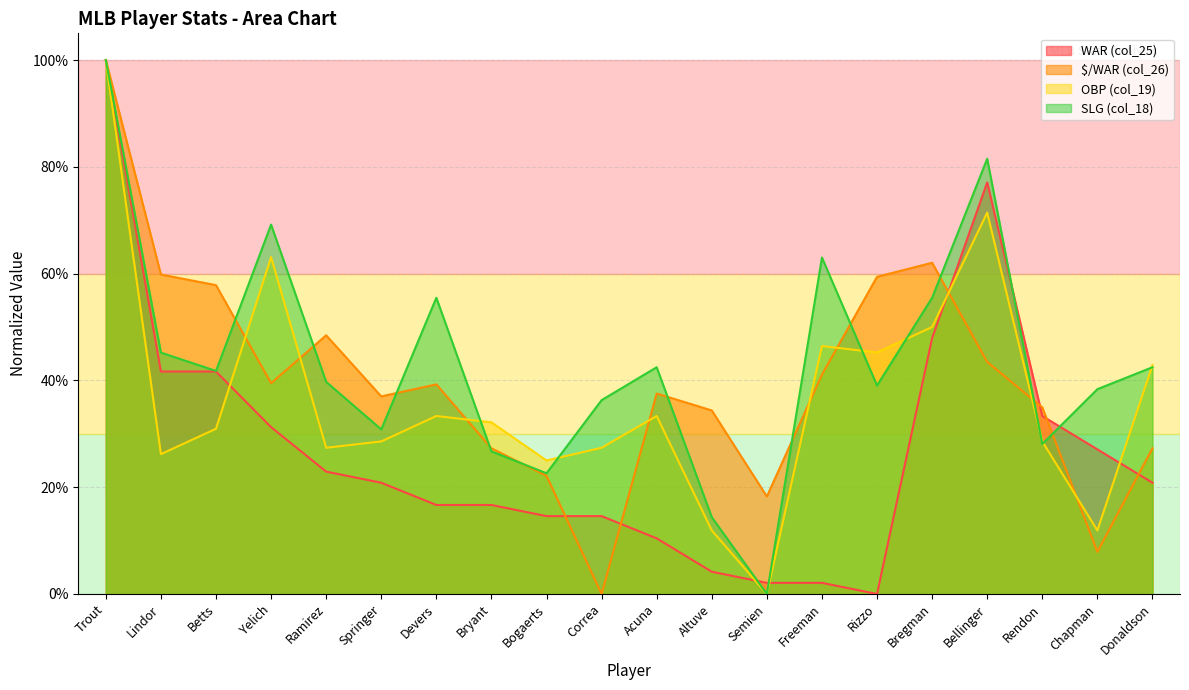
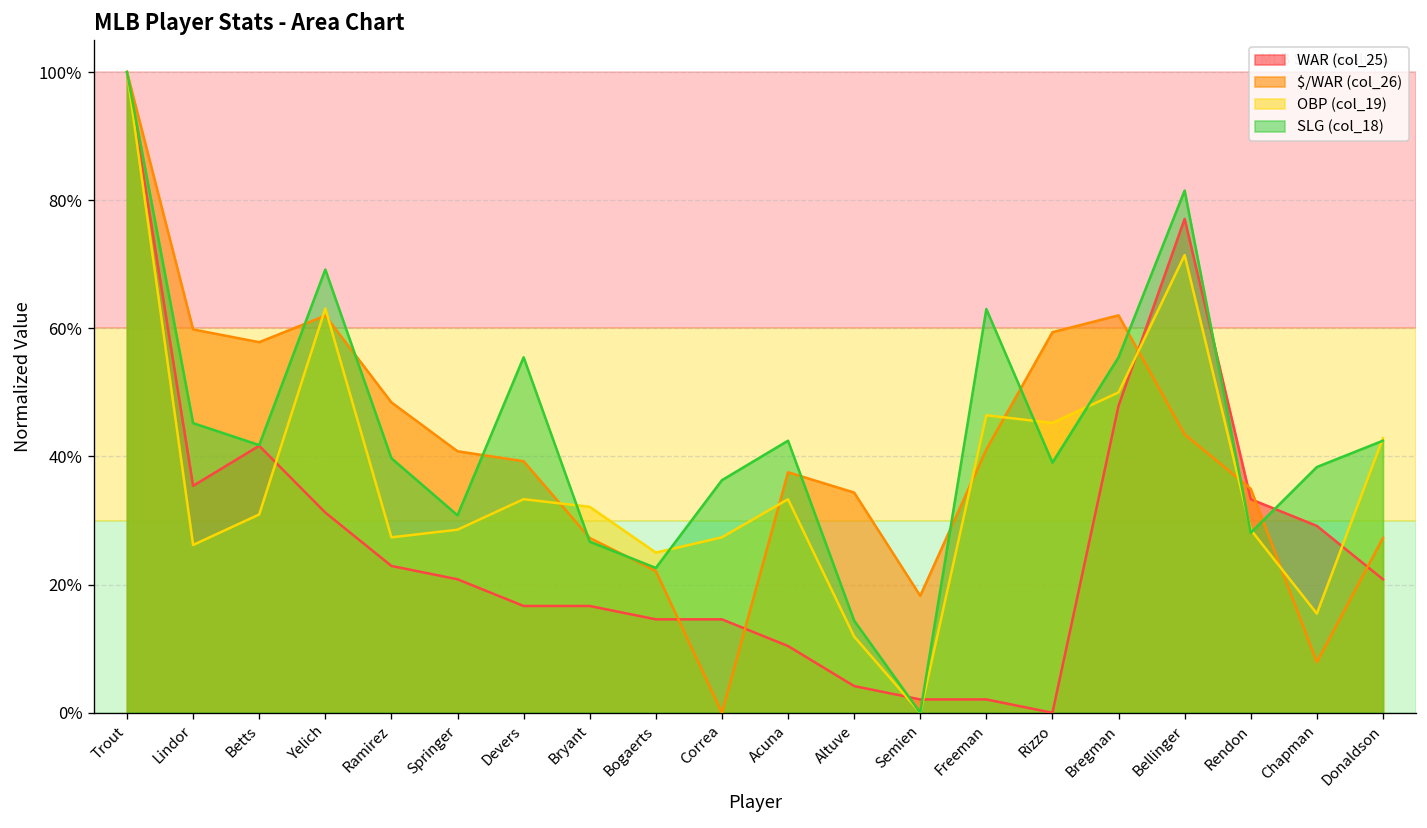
  {
    "WAR (col_25)": {
-     "Lindor": "42%",
+     "Lindor": "35%",
      "Yelich": "31%",
      "Ramirez": "23%",
      "Springer": "21%",
      "Devers": "17%",
      "Bryant": "17%",
      "Bogaerts": "15%",
      "Correa": "15%",
      "Acuna": "10%",
      "Altuve": "4%",
      "Semien": "2%",
      "Freeman": "2%",
      "Rizzo": "0%",
      "Bregman": "48%",
      "Bellinger": "77%",
      "Rendon": "33%",
-     "Chapman": "27%",
+     "Chapman": "29%",
      "Donaldson": "21%"
    },
    "$/WAR (col_26)": {
      "Lindor": "60%",
      "Betts": "58%",
-     "Yelich": "39%",
+     "Yelich": "62%",
      "Ramirez": "48%",
-     "Springer": "37%",
+     "Springer": "41%",
      "Devers": "39%",
      "Bryant": "27%",
      "Correa": "0%",
      "Acuna": "38%",
      "Altuve": "34%",
      "Semien": "18%",
      "Freeman": "41%",
      "Rizzo": "59%",
      "Bregman": "62%",
      "Bellinger": "43%",
      "Rendon": "35%",
      "Chapman": "8%",
      "Donaldson": "27%"
    },
    "OBP (col_19)": {
      "Lindor": "26%",
      "Betts": "31%",
      "Yelich": "63%",
      "Ramirez": "27%",
      "Springer": "29%",
      "Devers": "33%",
      "Bryant": "32%",
      "Bogaerts": "25%",
      "Correa": "27%",
      "Acuna": "33%",
      "Altuve": "12%",
      "Freeman": "46%",
      "Rizzo": "45%",
      "Bregman": "50%",
      "Bellinger": "71%",
      "Rendon": "29%",
-     "Chapman": "12%"
+     "Chapman": "15%"
    },
    "SLG (col_18)": {
      "Lindor": "45%",
      "Yelich": "69%",
      "Ramirez": "40%",
      "Springer": "31%",
      "Devers": "55%",
      "Bryant": "27%",
      "Correa": "36%",
      "Acuna": "42%",
      "Altuve": "14%",
      "Freeman": "63%",
      "Rizzo": "39%",
      "Bregman": "55%",
      "Bellinger": "82%",
      "Rendon": "28%",
      "Chapman": "38%"
    }
  }
